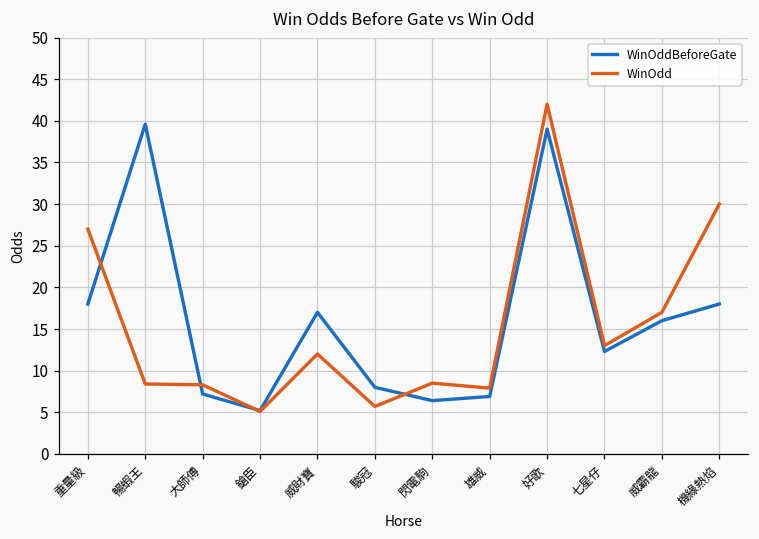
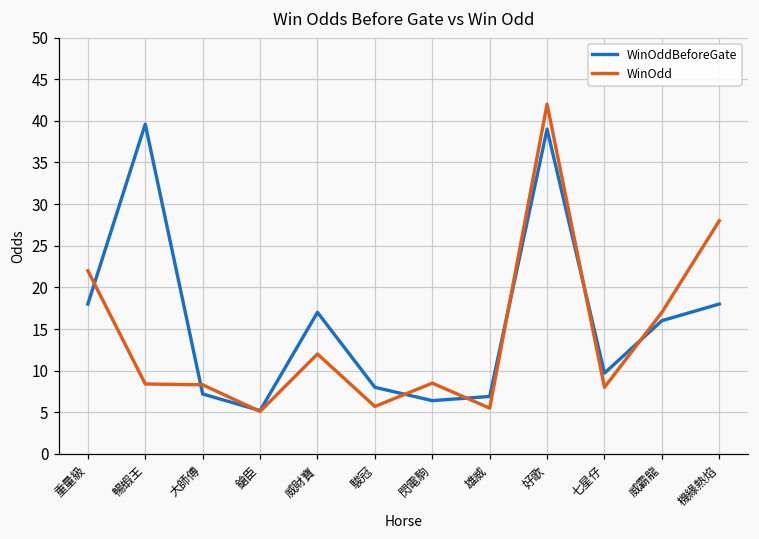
  {
    "WinOddBeforeGate": {
      "重量級": 18,
      "暢蝦王": 40,
      "大師傅": 7,
      "威財寶": 17,
      "駿冠": 8,
      "閃電駒": 6,
      "雄威": 7,
      "好歌": 39,
-     "七星仔": 12,
+     "七星仔": 10,
      "威霸龍": 16,
      "機緣熱焰": 18
    },
    "WinOdd": {
-     "重量級": 27,
+     "重量級": 22,
      "暢蝦王": 8,
      "大師傅": 8,
      "威財寶": 12,
      "駿冠": 6,
      "閃電駒": 9,
-     "雄威": 8,
+     "雄威": 6,
      "好歌": 42,
-     "七星仔": 13,
+     "七星仔": 8,
      "威霸龍": 17,
-     "機緣熱焰": 30
+     "機緣熱焰": 28
    }
  }
